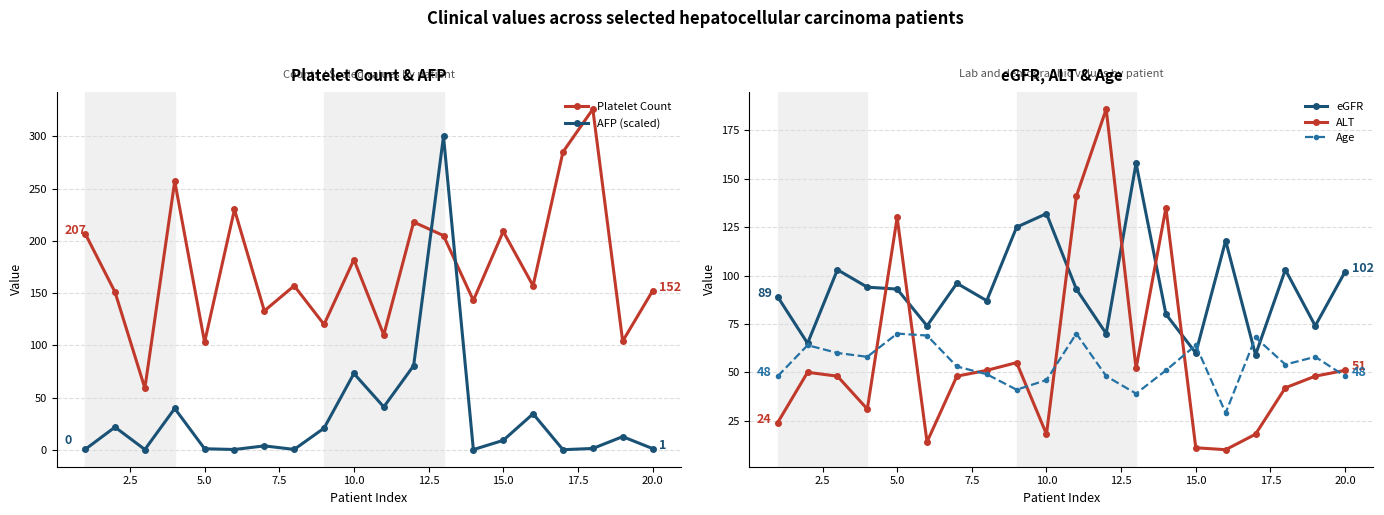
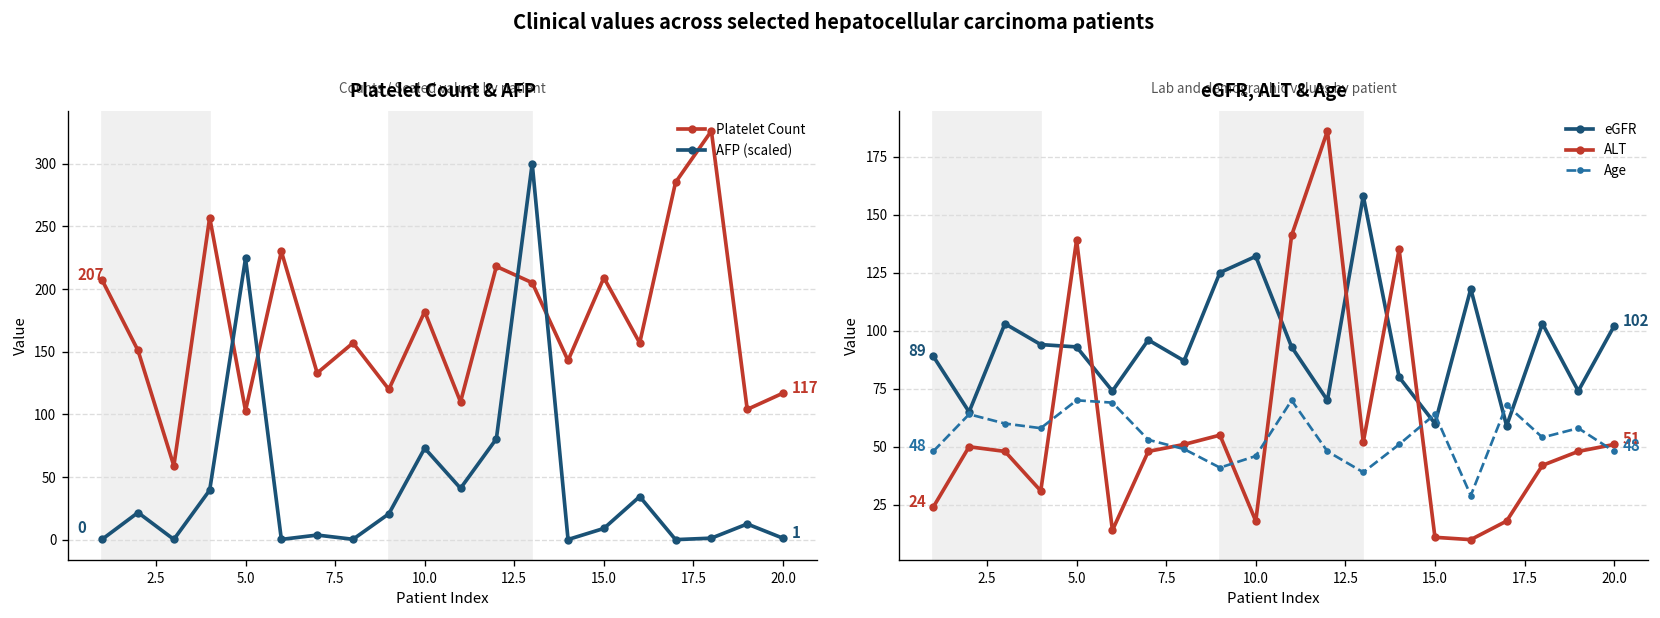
  {
    "Platelet Count & AFP": {
      "Platelet Count": {
-       "20.0": 152
+       "20.0": 117
      },
      "AFP (scaled)": {
-       "5.0": 1,
+       "5.0": 224,
        "10.0": 73,
        "15.0": 9
      }
    },
    "eGFR, ALT & Age": {
      "ALT": {
-       "5.0": 130,
+       "5.0": 139,
        "10.0": 18,
        "15.0": 11
      }
    }
  }
